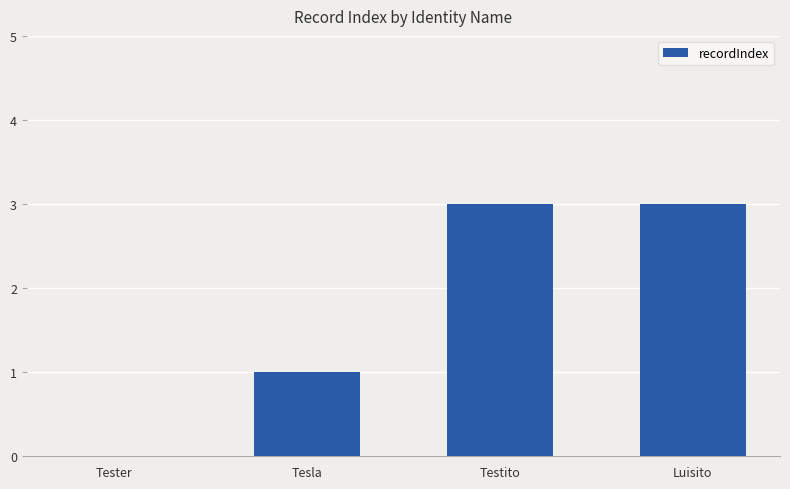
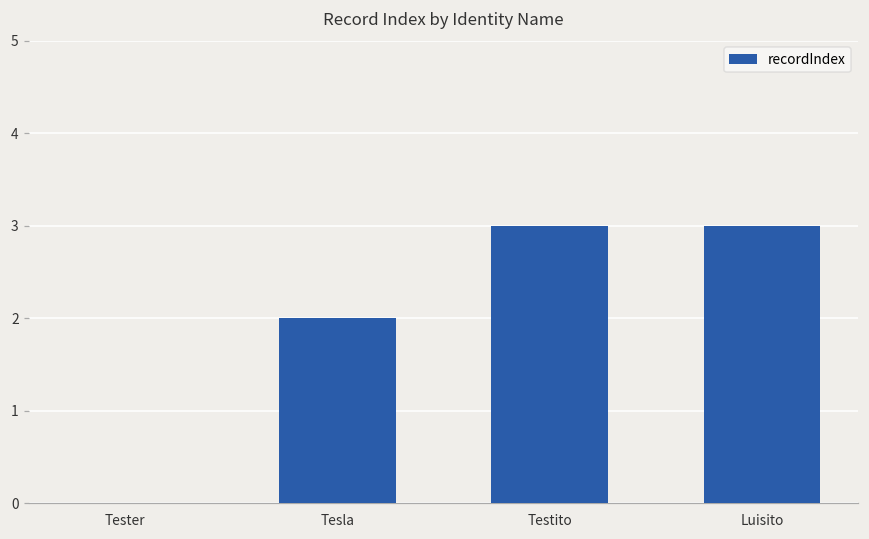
  {
    "Tester": 0,
-   "Tesla": 1,
+   "Tesla": 2,
    "Testito": 3,
    "Luisito": 3
  }
